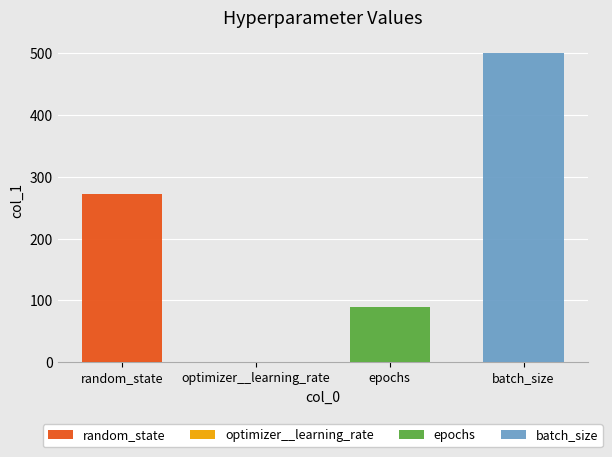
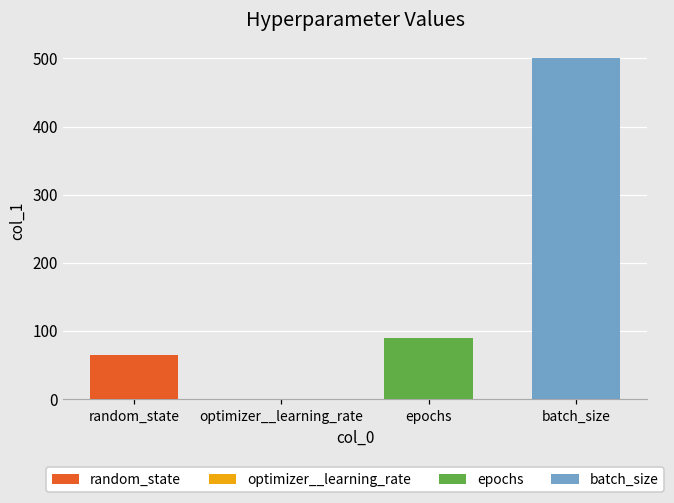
  {
-   "random_state": 270,
+   "random_state": 60,
    "epochs": 90,
    "batch_size": 500
  }
